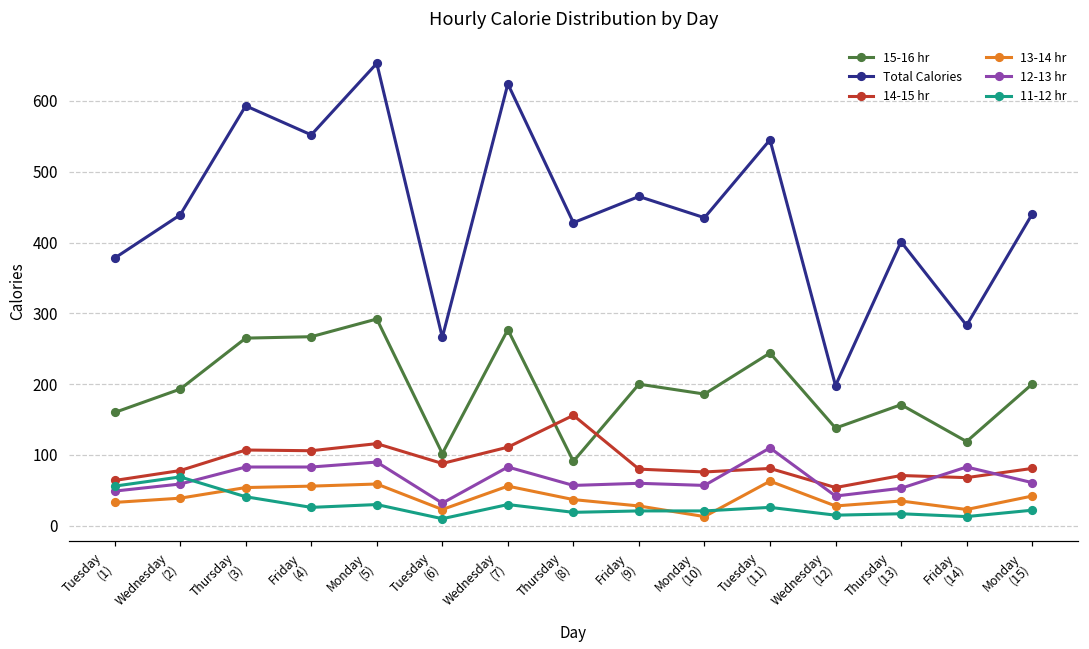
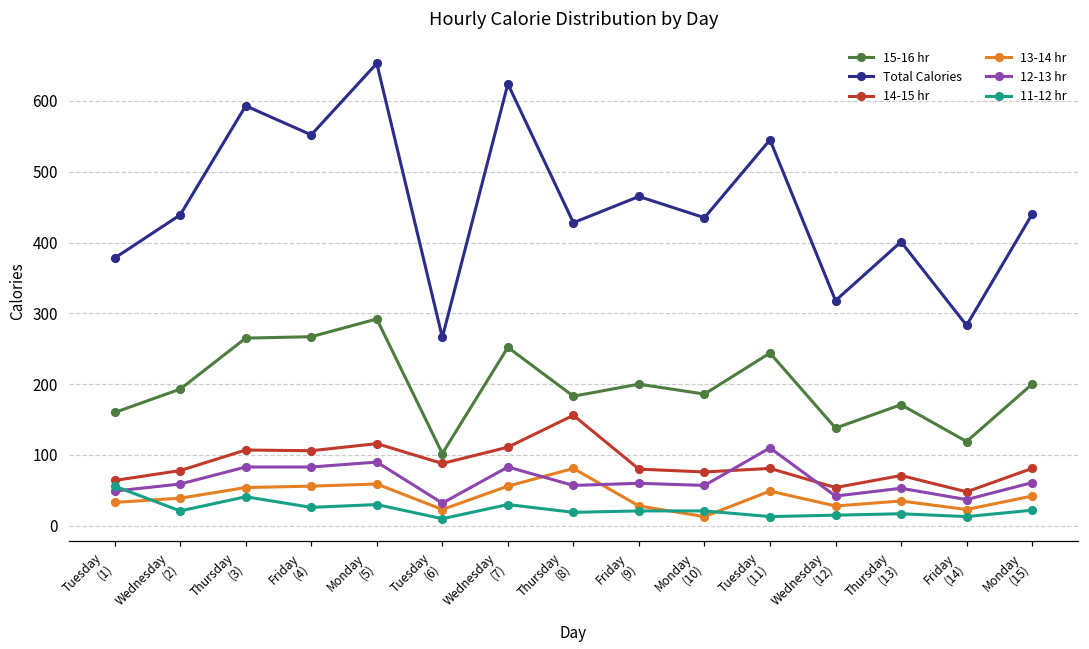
  {
    "15-16 hr": {
      "Tuesday (1)": 160,
      "Wednesday (2)": 190,
      "Thursday (3)": 270,
      "Friday (4)": 270,
      "Monday (5)": 290,
      "Tuesday (6)": 100,
-     "Wednesday (7)": 280,
-     "Thursday (8)": 90,
+     "Wednesday (7)": 250,
+     "Thursday (8)": 180,
      "Friday (9)": 200,
      "Monday (10)": 190,
      "Tuesday (11)": 240,
      "Wednesday (12)": 140,
      "Thursday (13)": 170,
      "Friday (14)": 120,
      "Monday (15)": 200
    },
    "Total Calories": {
      "Tuesday (1)": 380,
      "Wednesday (2)": 440,
      "Thursday (3)": 590,
      "Friday (4)": 550,
      "Monday (5)": 650,
      "Tuesday (6)": 270,
      "Wednesday (7)": 620,
      "Thursday (8)": 430,
      "Friday (9)": 470,
      "Monday (10)": 440,
      "Tuesday (11)": 550,
-     "Wednesday (12)": 200,
+     "Wednesday (12)": 320,
      "Thursday (13)": 400,
      "Friday (14)": 280,
      "Monday (15)": 440
    },
    "14-15 hr": {
      "Tuesday (1)": 60,
      "Wednesday (2)": 80,
      "Thursday (3)": 110,
      "Friday (4)": 110,
      "Monday (5)": 120,
      "Tuesday (6)": 90,
      "Wednesday (7)": 110,
      "Thursday (8)": 160,
      "Friday (9)": 80,
      "Monday (10)": 80,
      "Tuesday (11)": 80,
      "Wednesday (12)": 50,
      "Thursday (13)": 70,
-     "Friday (14)": 70,
+     "Friday (14)": 50,
      "Monday (15)": 80
    },
    "13-14 hr": {
      "Tuesday (1)": 30,
      "Wednesday (2)": 40,
      "Thursday (3)": 50,
      "Friday (4)": 60,
      "Monday (5)": 60,
      "Tuesday (6)": 20,
      "Wednesday (7)": 60,
-     "Thursday (8)": 40,
+     "Thursday (8)": 80,
      "Friday (9)": 30,
      "Monday (10)": 10,
-     "Tuesday (11)": 60,
+     "Tuesday (11)": 50,
      "Wednesday (12)": 30,
      "Thursday (13)": 40,
      "Friday (14)": 20,
      "Monday (15)": 40
    },
    "12-13 hr": {
      "Tuesday (1)": 50,
      "Wednesday (2)": 60,
      "Thursday (3)": 80,
      "Friday (4)": 80,
      "Monday (5)": 90,
      "Tuesday (6)": 30,
      "Wednesday (7)": 80,
      "Thursday (8)": 60,
      "Friday (9)": 60,
      "Monday (10)": 60,
      "Tuesday (11)": 110,
      "Wednesday (12)": 40,
      "Thursday (13)": 50,
-     "Friday (14)": 80,
+     "Friday (14)": 40,
      "Monday (15)": 60
    },
    "11-12 hr": {
      "Tuesday (1)": 60,
-     "Wednesday (2)": 70,
+     "Wednesday (2)": 20,
      "Thursday (3)": 40,
      "Friday (4)": 30,
      "Monday (5)": 30,
      "Tuesday (6)": 10,
      "Wednesday (7)": 30,
      "Thursday (8)": 20,
      "Friday (9)": 20,
      "Monday (10)": 20,
-     "Tuesday (11)": 30,
+     "Tuesday (11)": 10,
      "Wednesday (12)": 20,
      "Thursday (13)": 20,
      "Friday (14)": 10,
      "Monday (15)": 20
    }
  }
